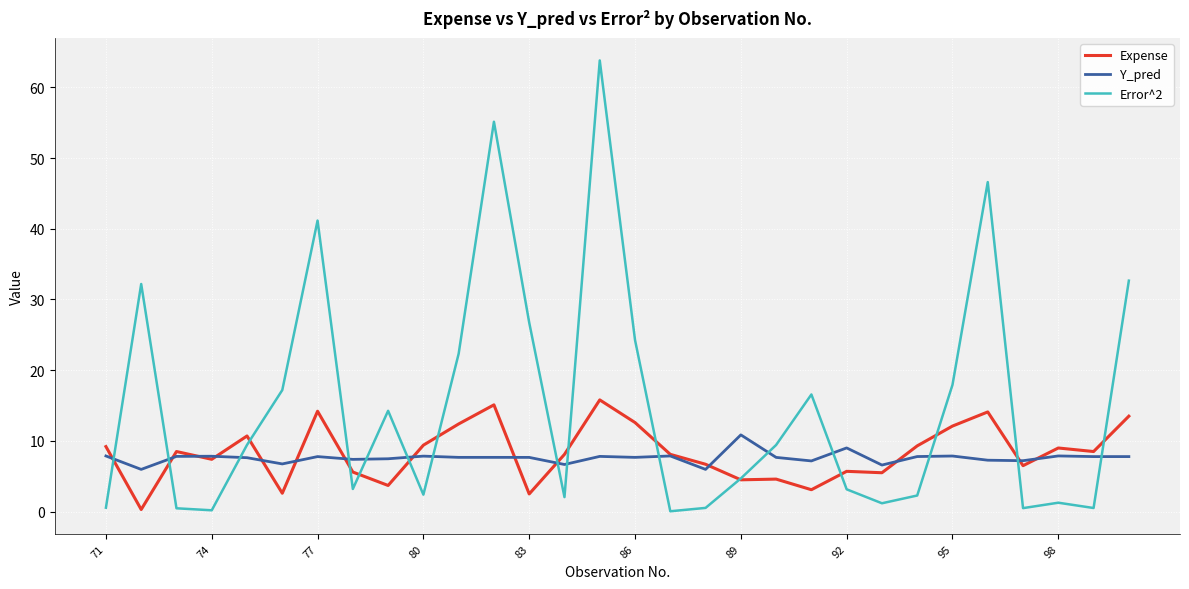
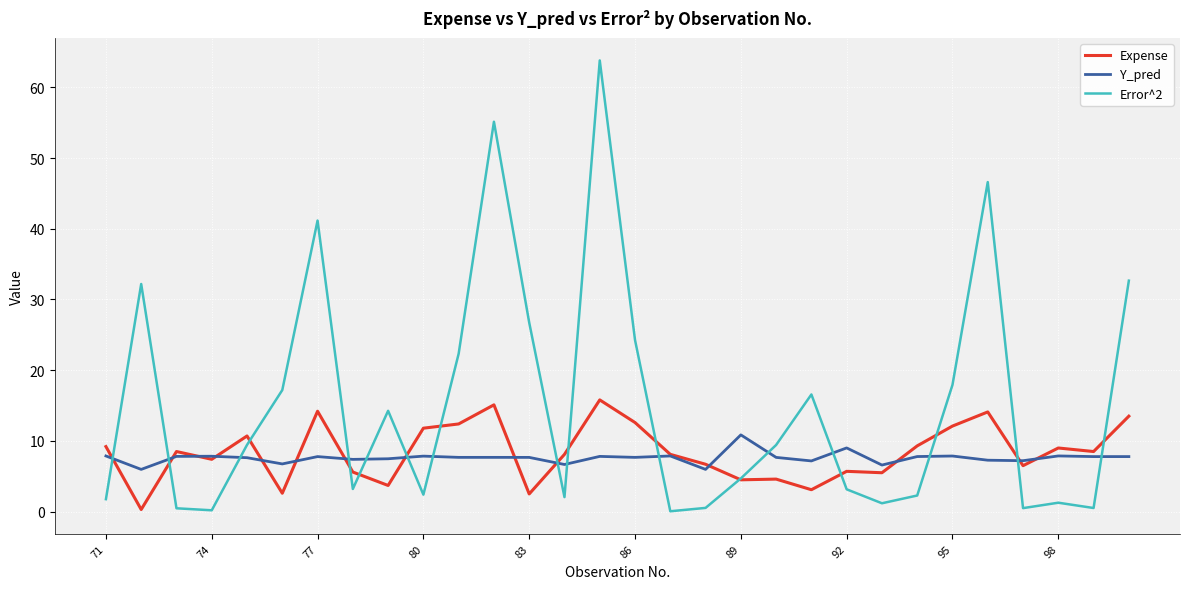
  {
    "Expense": {
      "71": 9,
      "74": 7,
      "77": 14,
-     "80": 9,
+     "80": 12,
      "83": 3,
      "86": 13,
      "92": 6,
      "95": 12,
      "98": 9
    },
    "Y_pred": {
      "71": 8,
      "74": 8,
      "77": 8,
      "80": 8,
      "83": 8,
      "86": 8,
      "89": 11,
      "92": 9,
      "95": 8,
      "98": 8
    },
    "Error^2": {
-     "71": 1,
+     "71": 2,
      "74": 0,
      "77": 41,
      "80": 2,
      "83": 27,
      "86": 24,
      "92": 3,
      "95": 18,
      "98": 1
    }
  }
